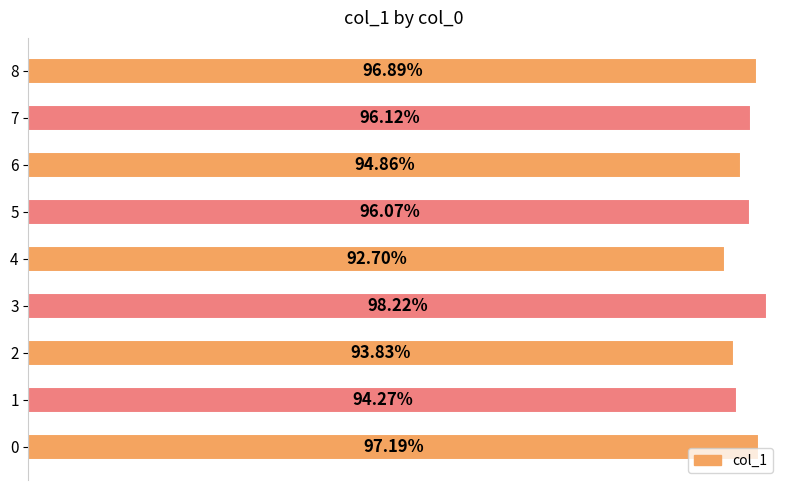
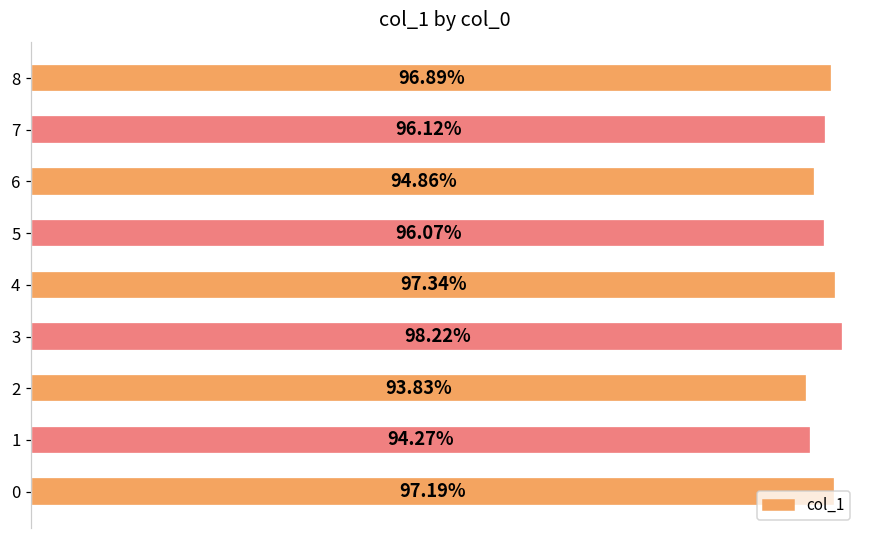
  {
    "8": "96.89%",
    "7": "96.12%",
    "6": "94.86%",
    "5": "96.07%",
-   "4": "92.70%",
+   "4": "97.34%",
    "3": "98.22%",
    "2": "93.83%",
    "1": "94.27%",
    "0": "97.19%"
  }
